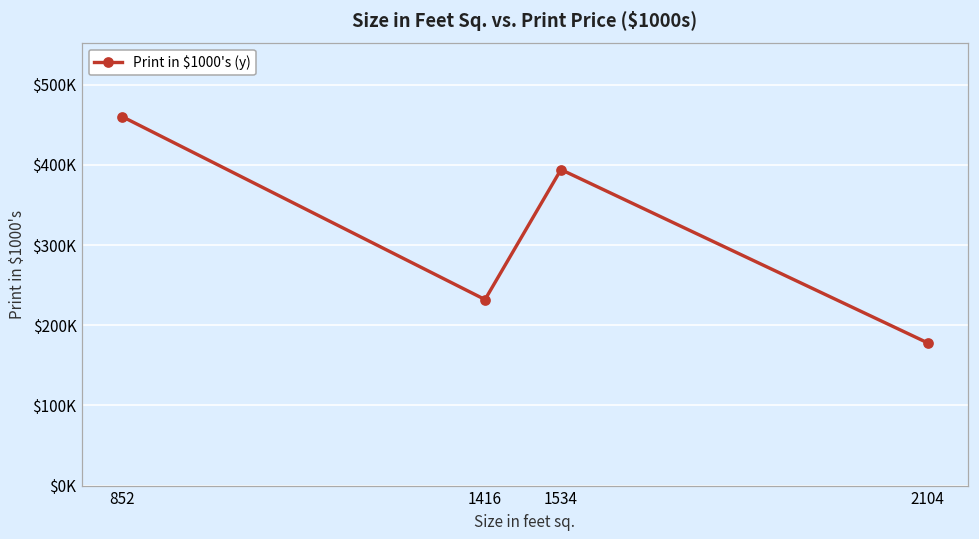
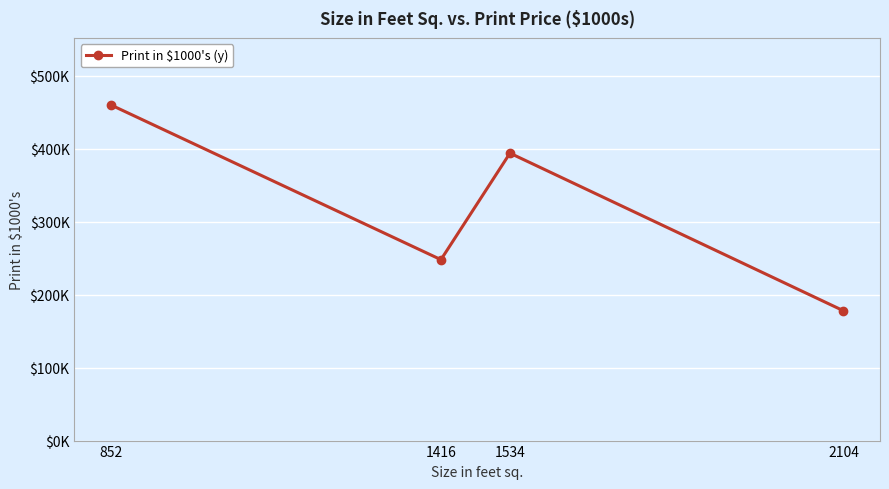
  {
    "852": "$460000",
-   "1416": "$230000",
+   "1416": "$250000",
    "1534": "$390000",
    "2104": "$180000"
  }
